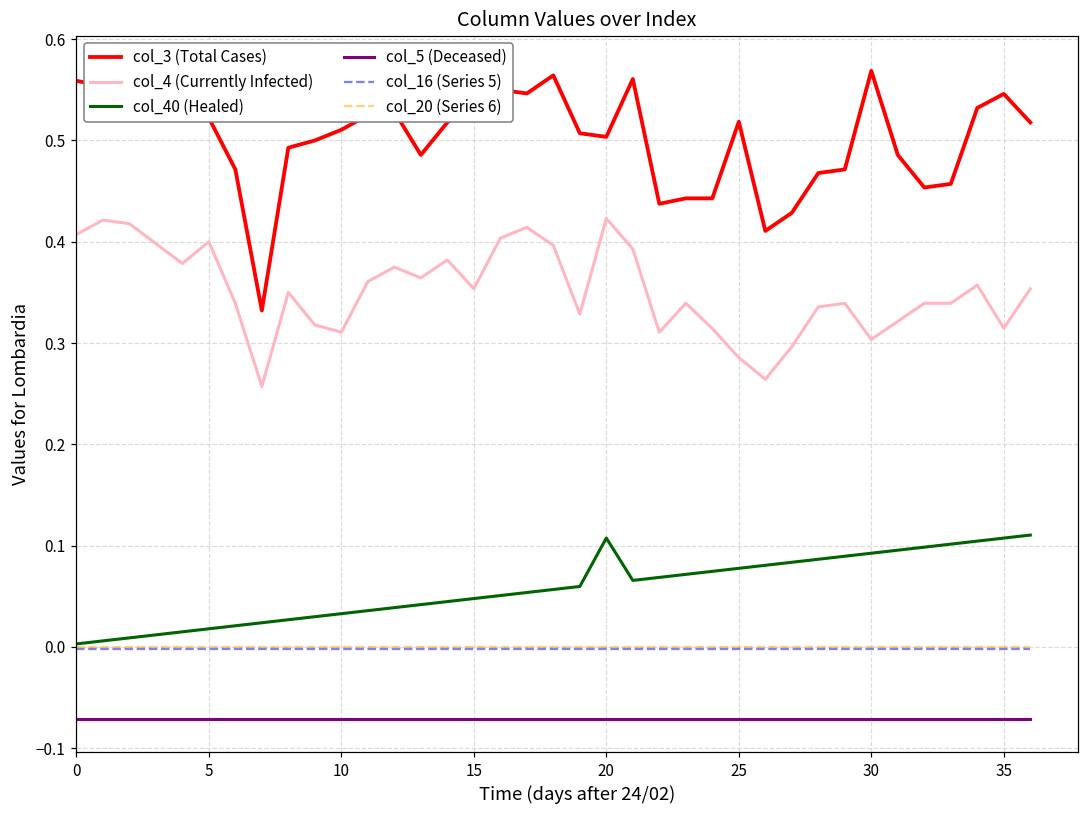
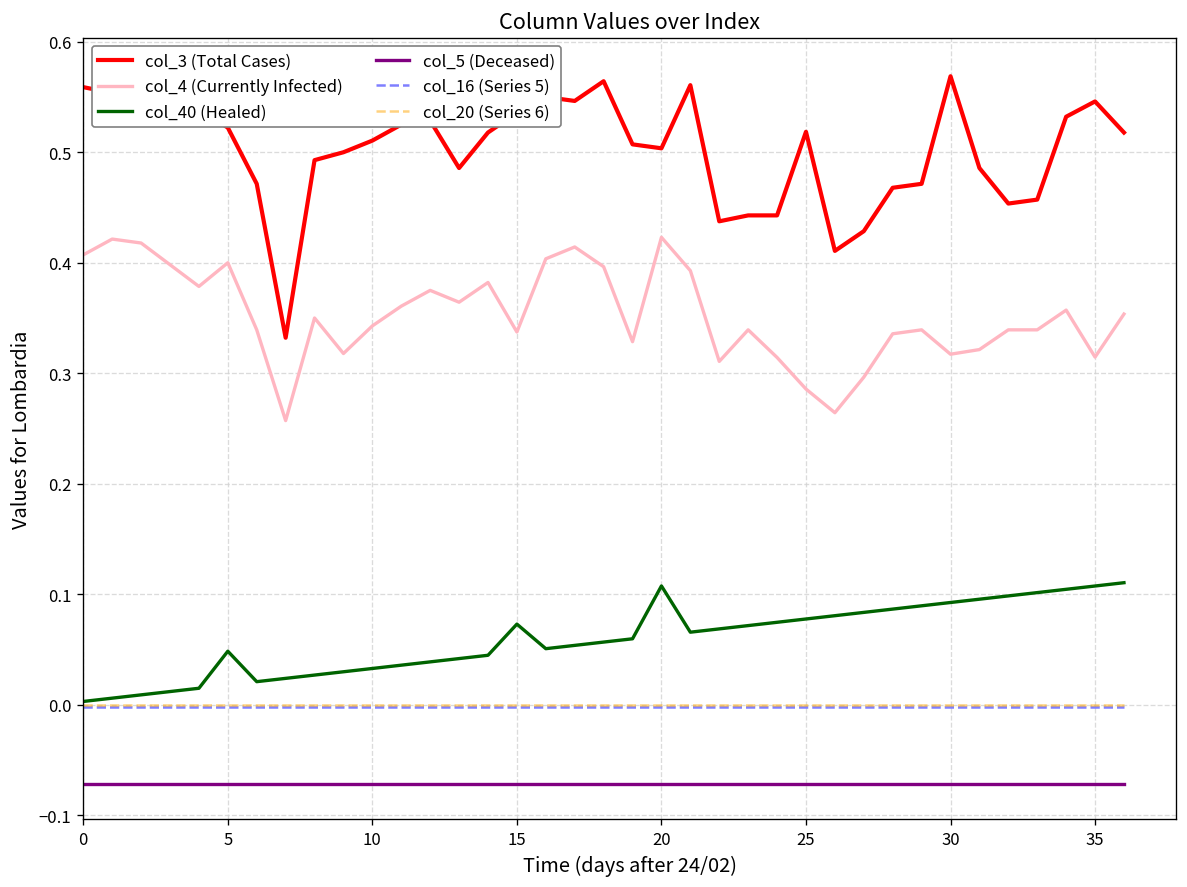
  {
    "col_3 (Total Cases)": {
      "0": 0.56,
      "10": 0.51,
      "20": 0.50,
      "25": 0.52,
      "30": 0.57,
      "35": 0.55
    },
    "col_4 (Currently Infected)": {
      "0": 0.41,
      "5": 0.40,
-     "10": 0.31,
-     "15": 0.35,
+     "10": 0.34,
+     "15": 0.34,
      "20": 0.42,
      "25": 0.29,
-     "30": 0.30,
+     "30": 0.32,
      "35": 0.31
    },
    "col_40 (Healed)": {
      "0": 0.00,
-     "5": 0.02,
+     "5": 0.05,
      "10": 0.03,
-     "15": 0.05,
+     "15": 0.07,
      "20": 0.11,
      "25": 0.08,
      "30": 0.09,
      "35": 0.11
    },
    "col_5 (Deceased)": {
      "0": -0.07,
      "5": -0.07,
      "10": -0.07,
      "15": -0.07,
      "20": -0.07,
      "25": -0.07,
      "30": -0.07,
      "35": -0.07
    }
  }
